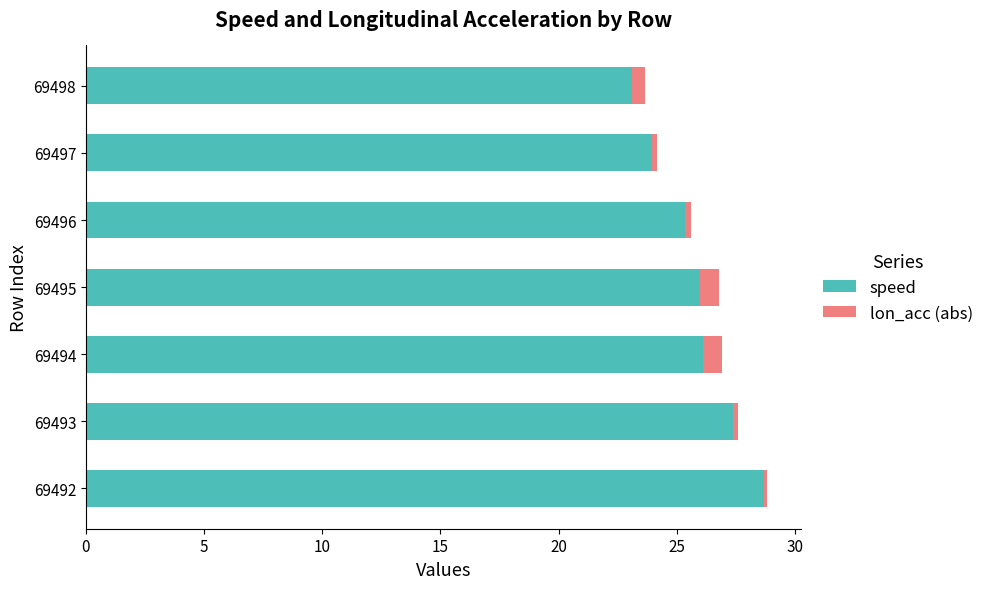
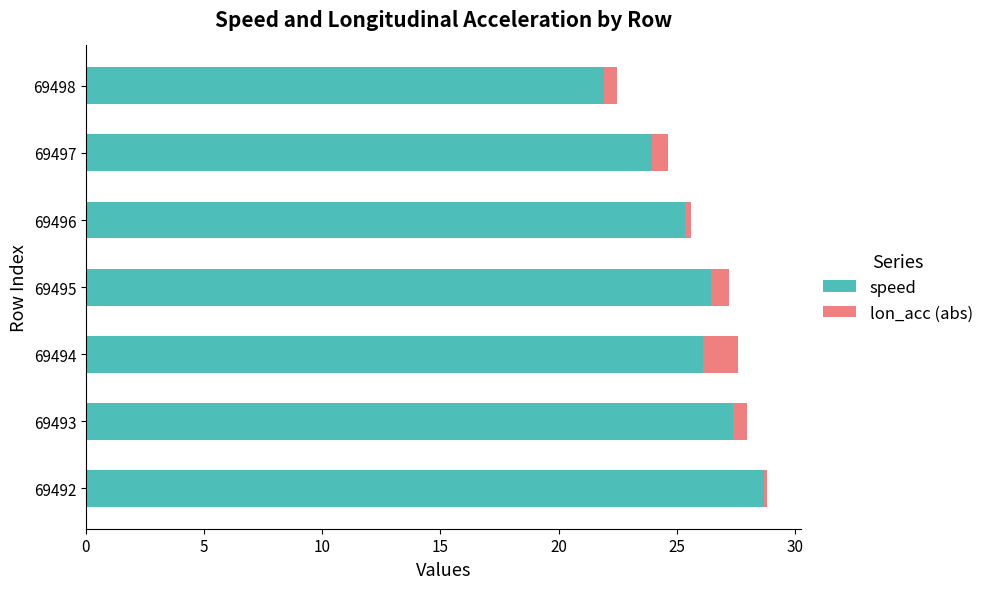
  {
    "speed": {
-     "69498": 23.1,
+     "69498": 21.9,
      "69497": 23.9,
      "69496": 25.4,
-     "69495": 26.0,
+     "69495": 26.4,
      "69494": 26.1,
      "69493": 27.4,
      "69492": 28.7
    },
    "lon_acc (abs)": {
      "69498": 0.6,
-     "69497": 0.2,
+     "69497": 0.7,
      "69496": 0.2,
      "69495": 0.8,
-     "69494": 0.8,
-     "69493": 0.2,
+     "69494": 1.5,
+     "69493": 0.6,
      "69492": 0.1
    }
  }
